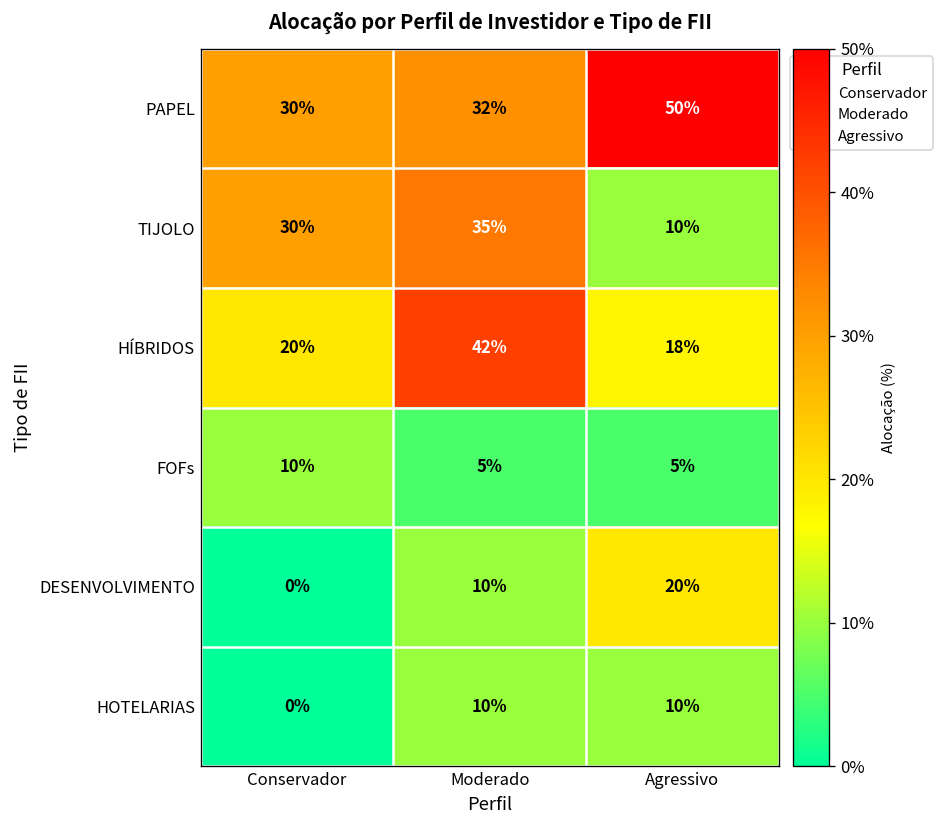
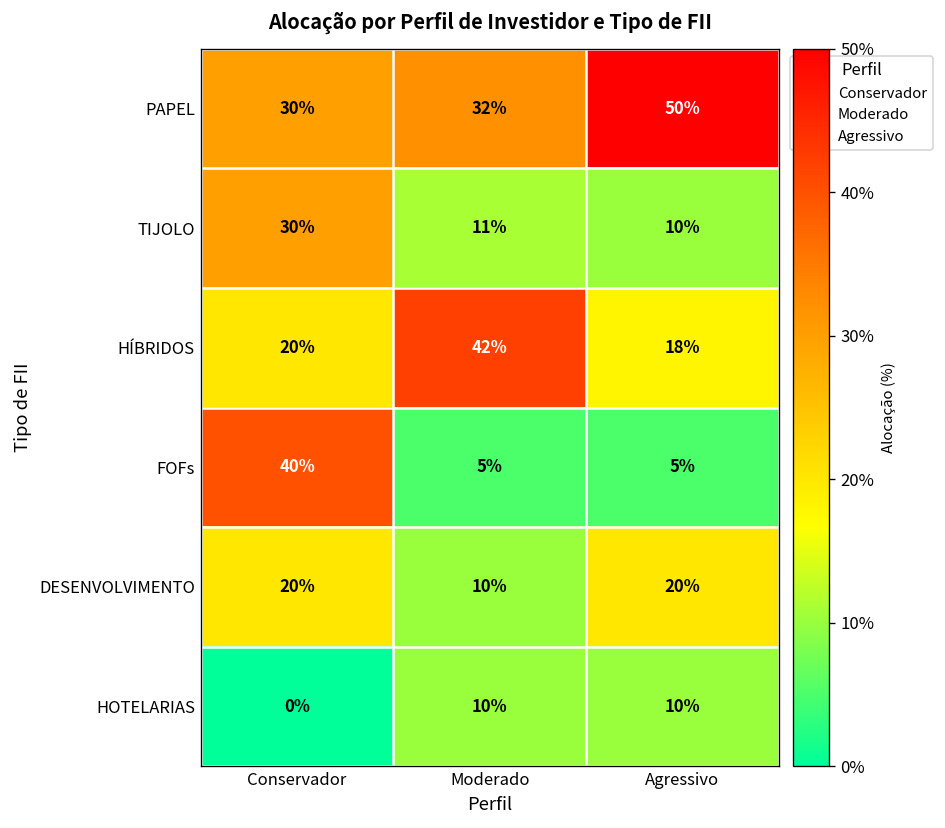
  {
    "PAPEL": {
      "Conservador": "30%",
      "Moderado": "32%",
      "Agressivo": "50%"
    },
    "TIJOLO": {
      "Conservador": "30%",
-     "Moderado": "35%",
+     "Moderado": "11%",
      "Agressivo": "10%"
    },
    "HÍBRIDOS": {
      "Conservador": "20%",
      "Moderado": "42%",
      "Agressivo": "18%"
    },
    "FOFs": {
-     "Conservador": "10%",
+     "Conservador": "40%",
      "Moderado": "5%",
      "Agressivo": "5%"
    },
    "DESENVOLVIMENTO": {
-     "Conservador": "0%",
+     "Conservador": "20%",
      "Moderado": "10%",
      "Agressivo": "20%"
    },
    "HOTELARIAS": {
      "Conservador": "0%",
      "Moderado": "10%",
      "Agressivo": "10%"
    }
  }
